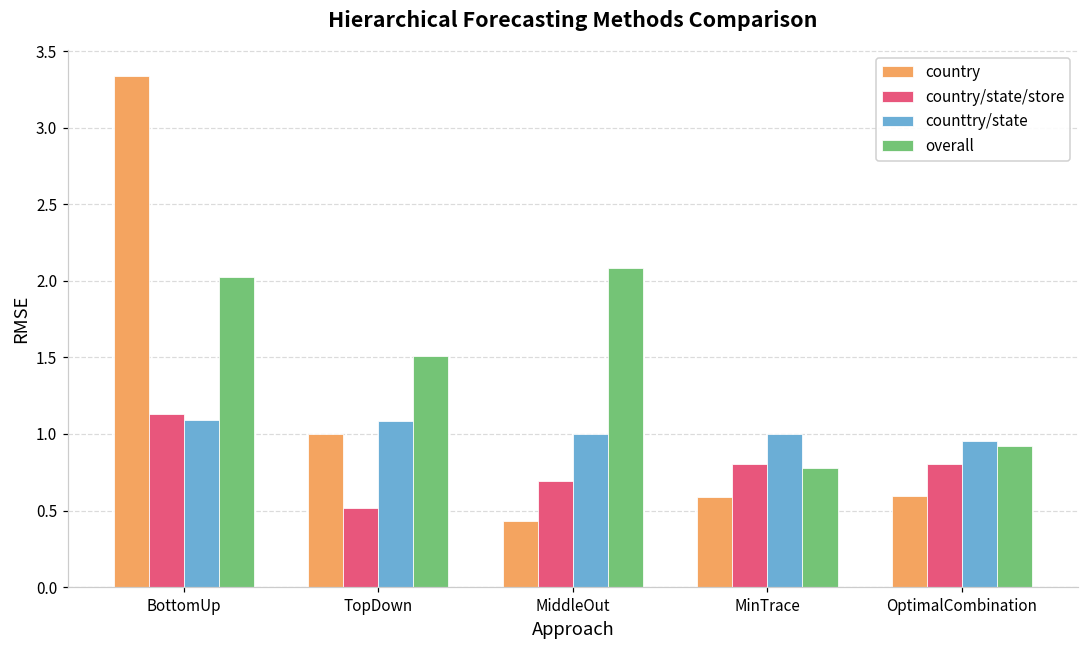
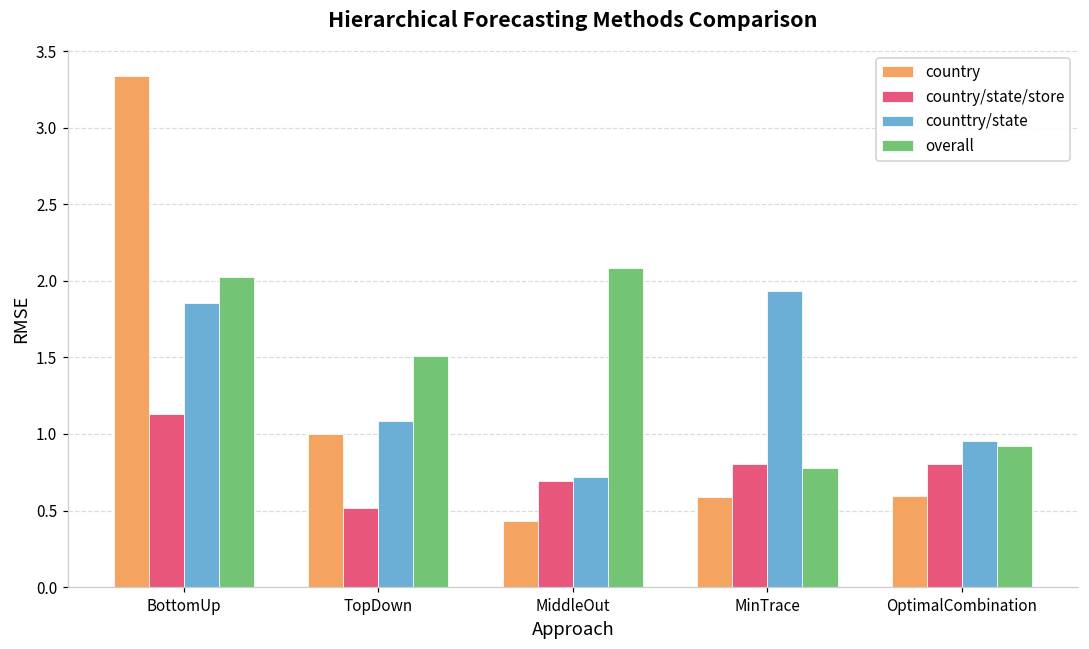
  {
    "country": {
      "BottomUp": 3.34,
      "TopDown": 1.00,
      "MiddleOut": 0.43,
      "MinTrace": 0.59,
      "OptimalCombination": 0.60
    },
    "country/state/store": {
      "BottomUp": 1.13,
      "TopDown": 0.52,
      "MiddleOut": 0.69,
      "MinTrace": 0.81,
      "OptimalCombination": 0.80
    },
    "counttry/state": {
-     "BottomUp": 1.09,
+     "BottomUp": 1.86,
      "TopDown": 1.08,
-     "MiddleOut": 1.00,
-     "MinTrace": 1.00,
+     "MiddleOut": 0.72,
+     "MinTrace": 1.94,
      "OptimalCombination": 0.96
    },
    "overall": {
      "BottomUp": 2.02,
      "TopDown": 1.51,
      "MiddleOut": 2.08,
      "MinTrace": 0.78,
      "OptimalCombination": 0.92
    }
  }
